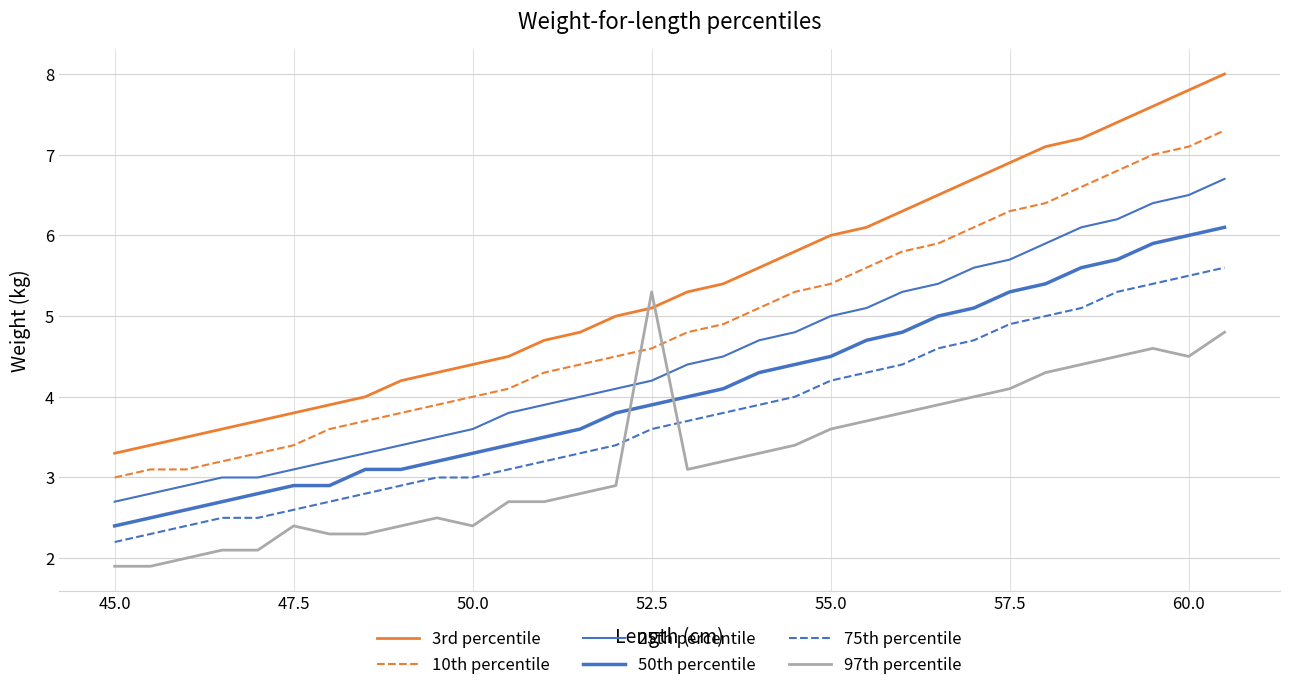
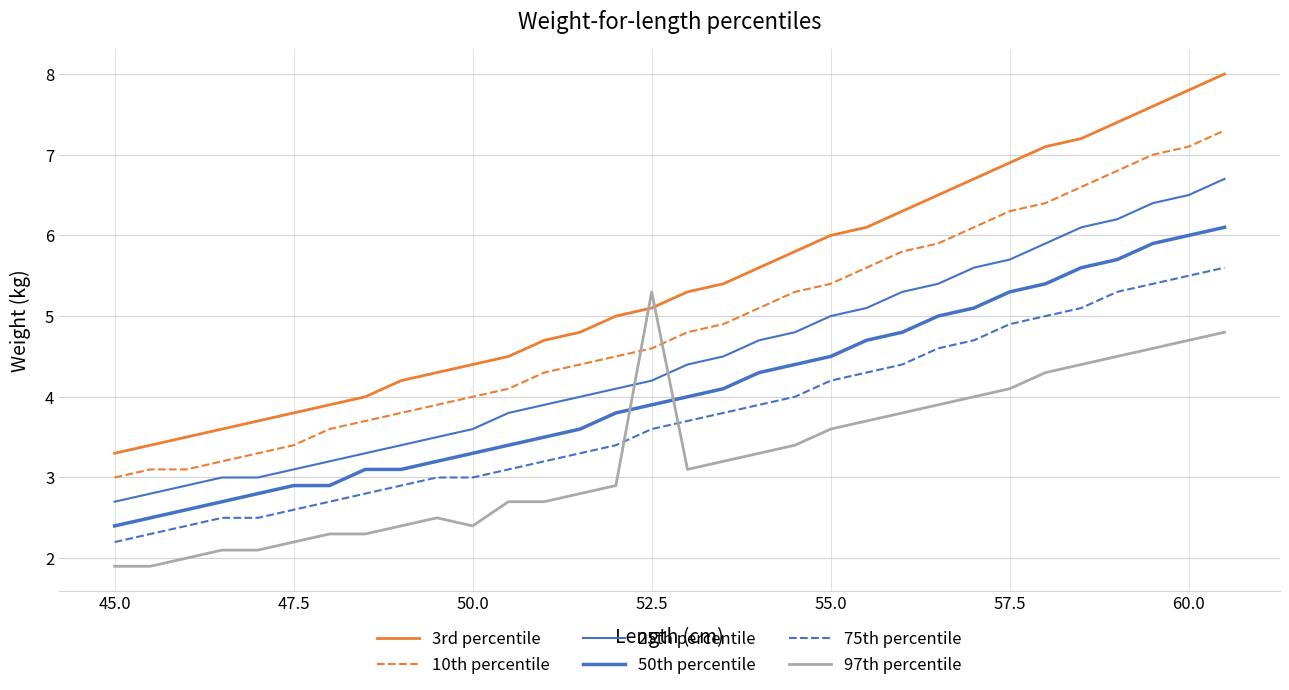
  {
    "97th percentile": {
      "45.0": 1.9,
-     "47.5": 2.4,
+     "47.5": 2.2,
      "50.0": 2.4,
      "52.5": 5.3,
      "55.0": 3.6,
      "57.5": 4.1,
-     "60.0": 4.5
+     "60.0": 4.7
    }
  }
